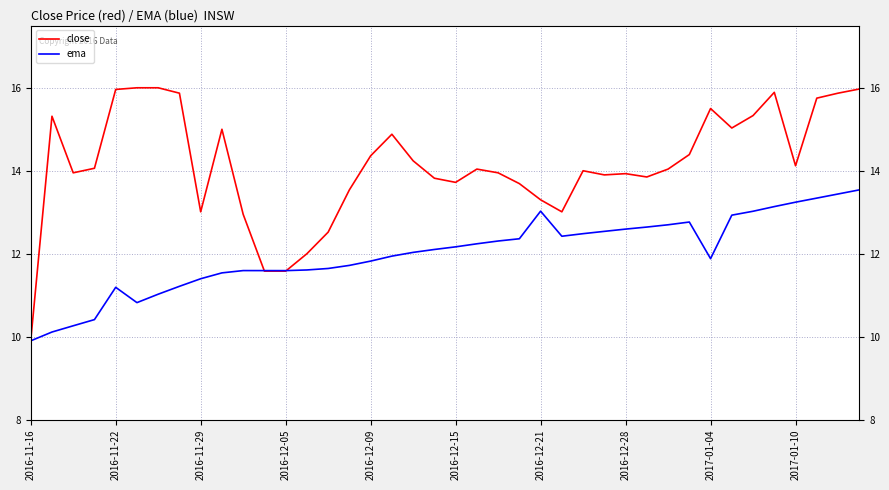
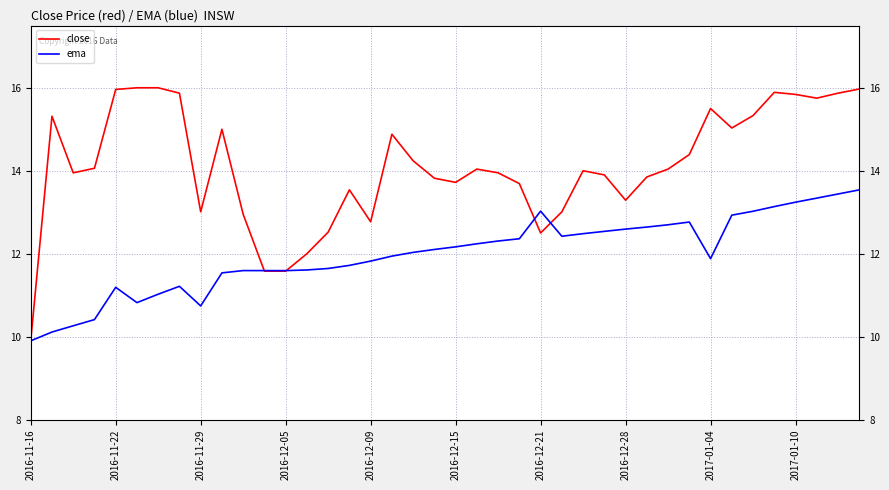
  {
    "close": {
      "2016-11-22": 16.0,
      "2016-11-29": 13.0,
-     "2016-12-09": 14.4,
+     "2016-12-09": 12.8,
      "2016-12-15": 13.7,
-     "2016-12-21": 13.3,
-     "2016-12-28": 13.9,
+     "2016-12-21": 12.5,
+     "2016-12-28": 13.3,
      "2017-01-04": 15.5,
-     "2017-01-10": 14.1
+     "2017-01-10": 15.8
    },
    "ema": {
      "2016-11-22": 11.2,
-     "2016-11-29": 11.4,
+     "2016-11-29": 10.7,
      "2016-12-09": 11.8,
      "2016-12-15": 12.2,
      "2016-12-21": 13.0,
      "2016-12-28": 12.6,
      "2017-01-04": 11.9,
      "2017-01-10": 13.2
    }
  }
